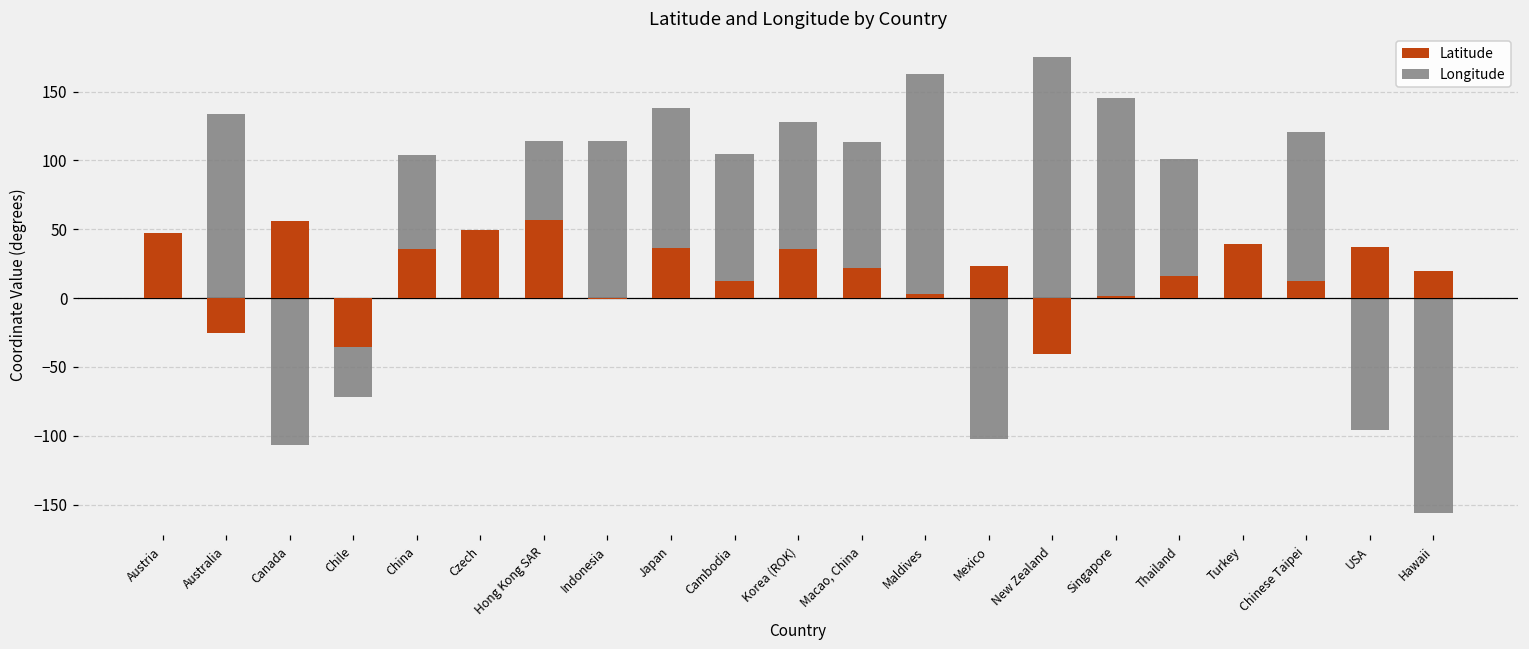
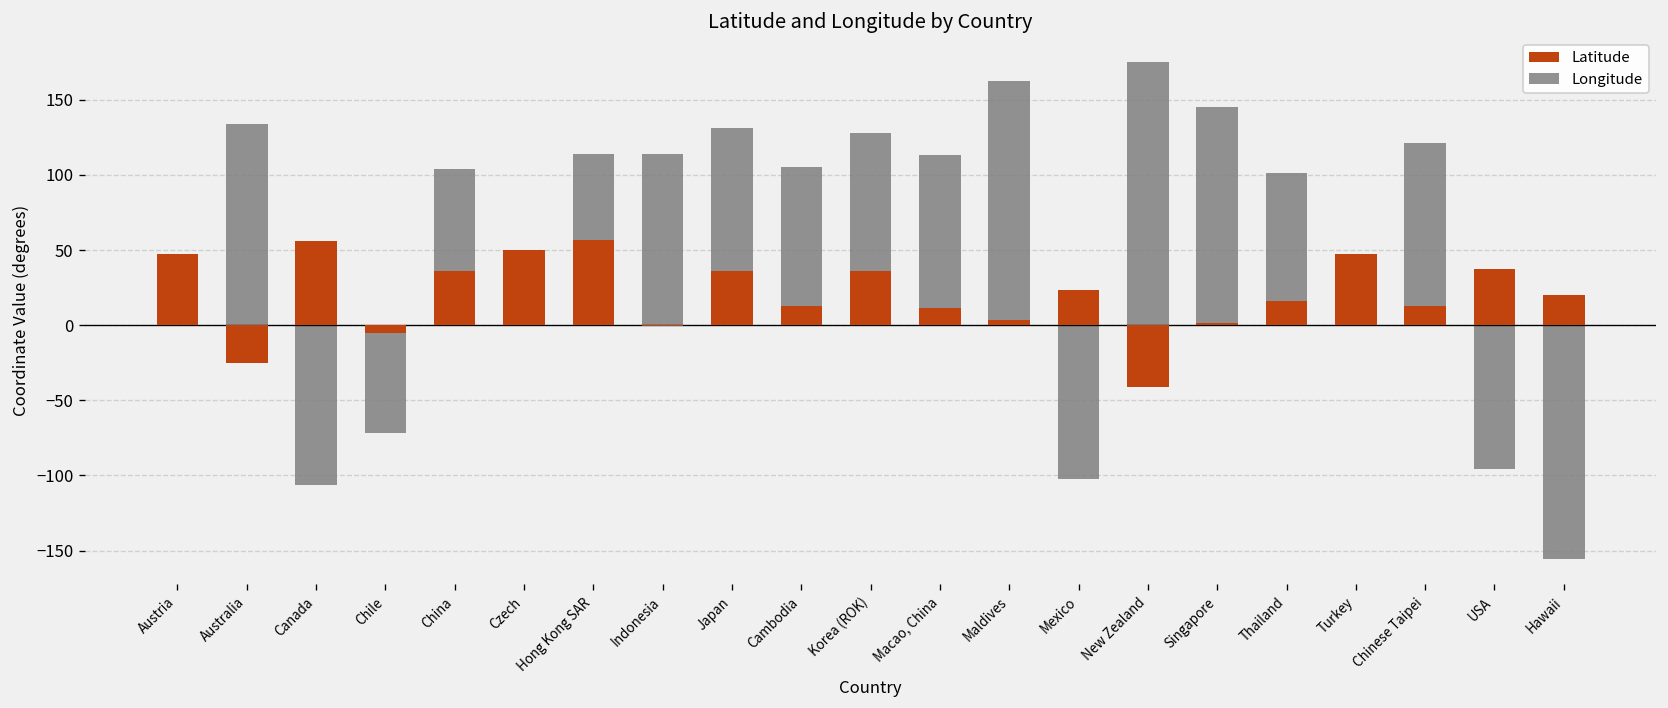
  {
    "Latitude": {
      "Austria": 48,
      "Australia": -25,
      "Canada": 56,
-     "Chile": -36,
+     "Chile": -5,
      "Czech": 50,
-     "Macao, China": 22,
+     "Macao, China": 12,
      "Mexico": 24,
      "New Zealand": -41,
-     "Turkey": 39,
+     "Turkey": 47,
      "USA": 37,
      "Hawaii": 20
    },
    "Longitude": {
      "Australia": 134,
      "Canada": -106,
      "Chile": -72,
      "China": 104,
      "Hong Kong SAR": 114,
      "Indonesia": 114,
-     "Japan": 138,
+     "Japan": 131,
      "Cambodia": 105,
      "Korea (ROK)": 128,
      "Macao, China": 114,
      "Maldives": 163,
      "Mexico": -103,
      "New Zealand": 175,
      "Singapore": 145,
      "Thailand": 101,
      "Chinese Taipei": 121,
      "USA": -96,
      "Hawaii": -156
    }
  }
